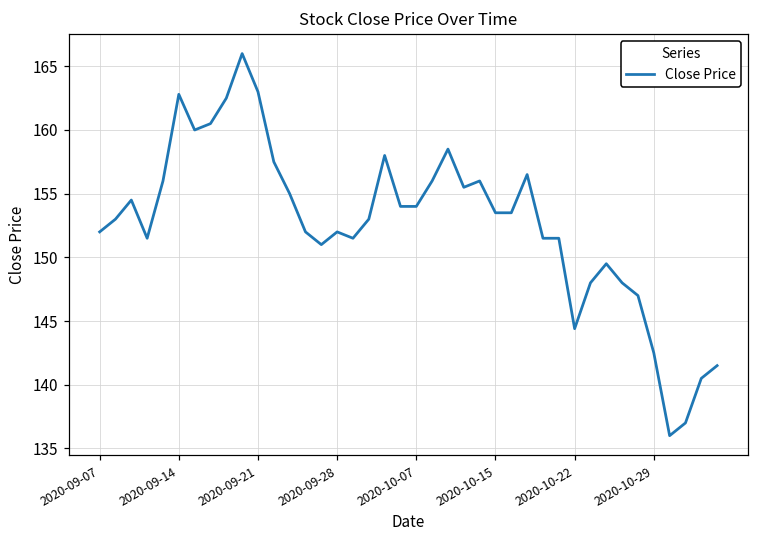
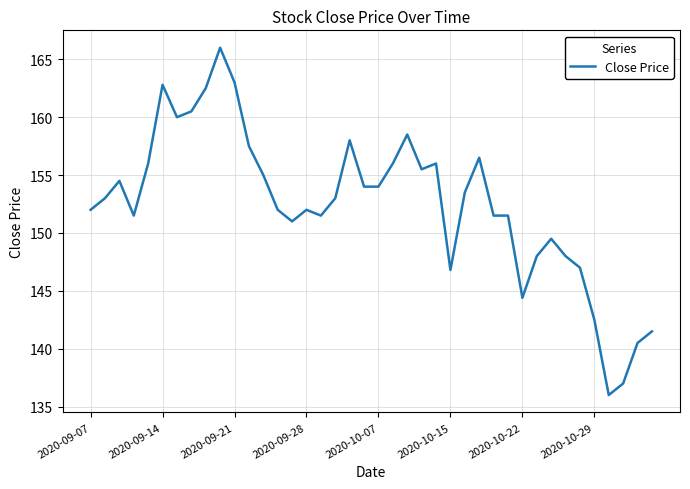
  {
    "2020-09-07": 152.0,
    "2020-09-14": 162.8,
    "2020-09-21": 163.0,
    "2020-09-28": 152.0,
    "2020-10-07": 154.0,
-   "2020-10-15": 153.5,
+   "2020-10-15": 146.8,
    "2020-10-22": 144.4,
    "2020-10-29": 142.5
  }
